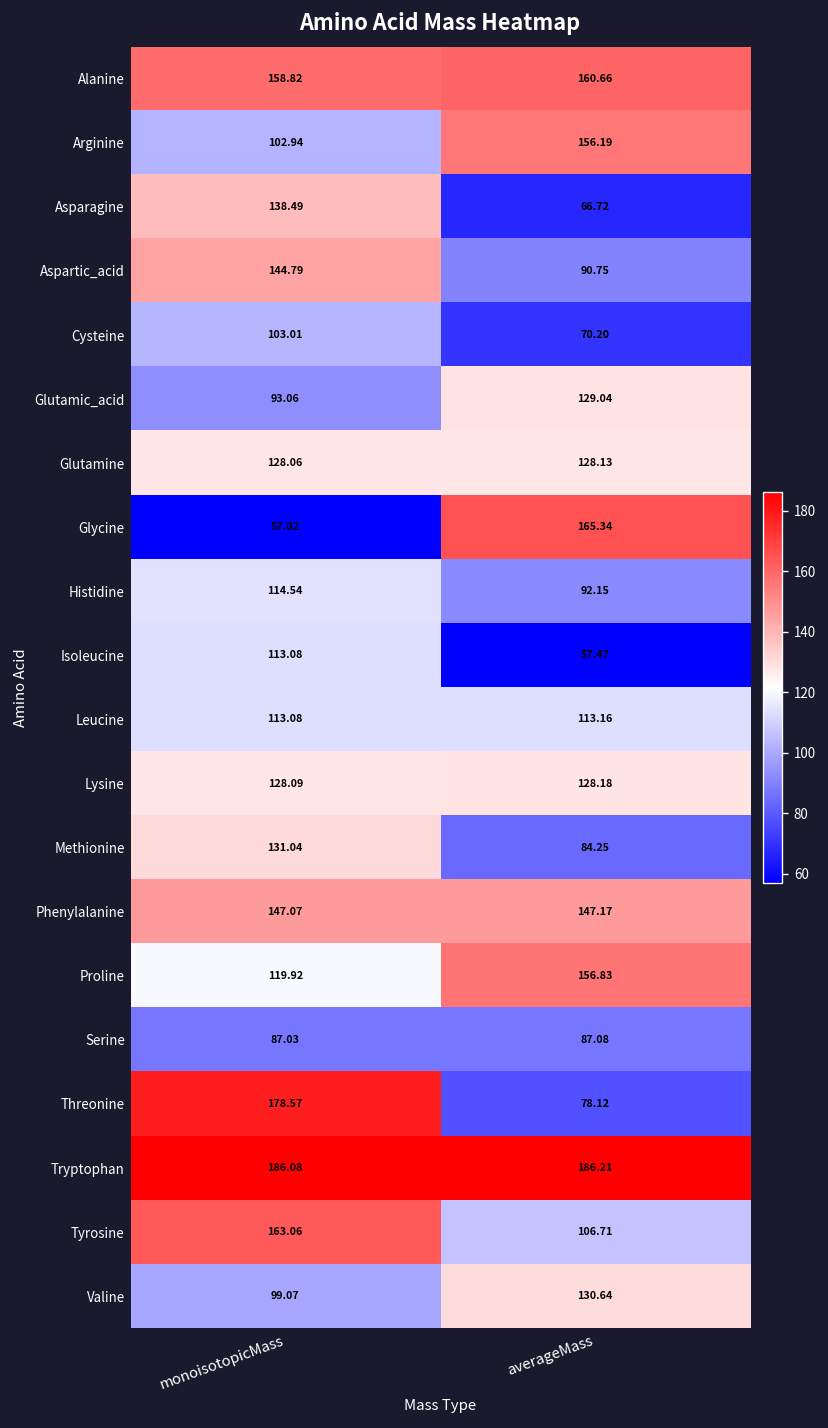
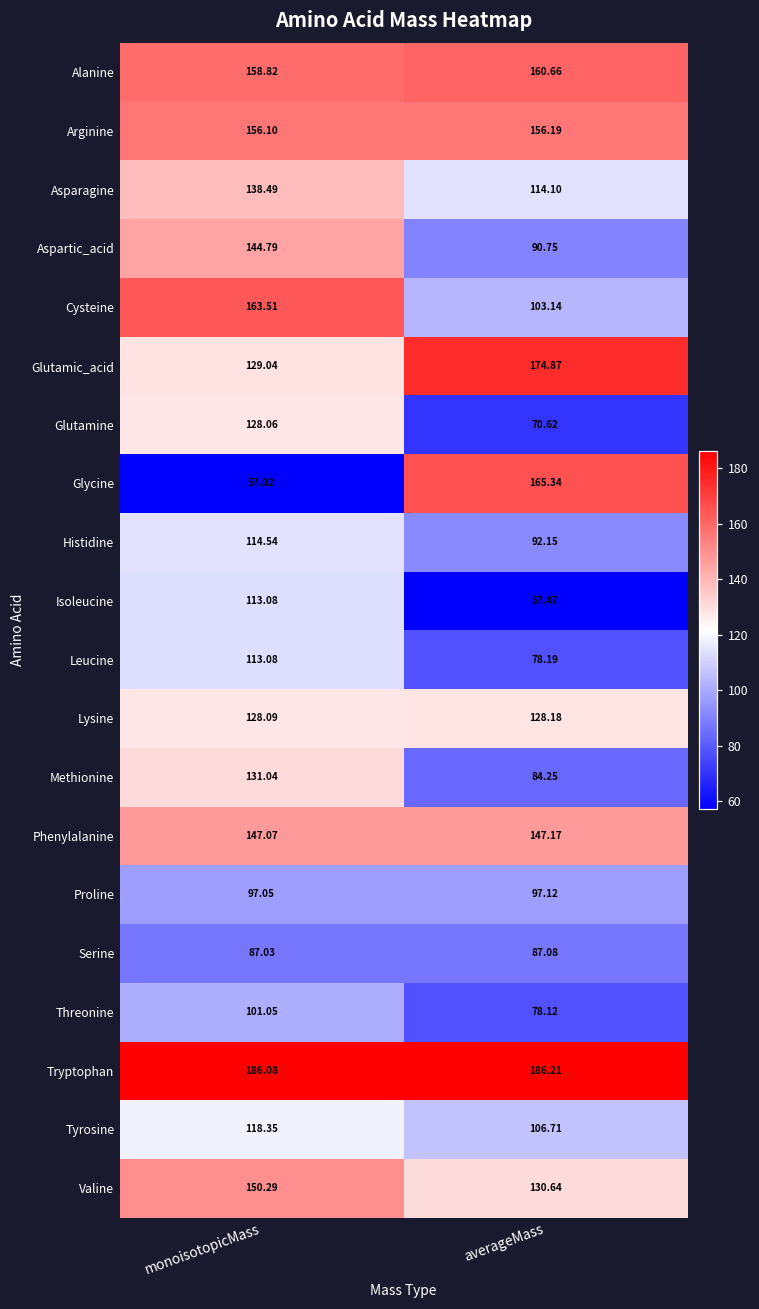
  {
    "Alanine": {
      "monoisotopicMass": 158.82,
      "averageMass": 160.66
    },
    "Arginine": {
-     "monoisotopicMass": 102.94,
+     "monoisotopicMass": 156.10,
      "averageMass": 156.19
    },
    "Asparagine": {
      "monoisotopicMass": 138.49,
-     "averageMass": 66.72
+     "averageMass": 114.10
    },
    "Aspartic_acid": {
      "monoisotopicMass": 144.79,
      "averageMass": 90.75
    },
    "Cysteine": {
-     "monoisotopicMass": 103.01,
-     "averageMass": 70.20
+     "monoisotopicMass": 163.51,
+     "averageMass": 103.14
    },
    "Glutamic_acid": {
-     "monoisotopicMass": 93.06,
-     "averageMass": 129.04
+     "monoisotopicMass": 129.04,
+     "averageMass": 174.87
    },
    "Glutamine": {
      "monoisotopicMass": 128.06,
-     "averageMass": 128.13
+     "averageMass": 70.62
    },
    "Glycine": {
      "monoisotopicMass": 57.02,
      "averageMass": 165.34
    },
    "Histidine": {
      "monoisotopicMass": 114.54,
      "averageMass": 92.15
    },
    "Isoleucine": {
      "monoisotopicMass": 113.08,
      "averageMass": 57.47
    },
    "Leucine": {
      "monoisotopicMass": 113.08,
-     "averageMass": 113.16
+     "averageMass": 78.19
    },
    "Lysine": {
      "monoisotopicMass": 128.09,
      "averageMass": 128.18
    },
    "Methionine": {
      "monoisotopicMass": 131.04,
      "averageMass": 84.25
    },
    "Phenylalanine": {
      "monoisotopicMass": 147.07,
      "averageMass": 147.17
    },
    "Proline": {
-     "monoisotopicMass": 119.92,
-     "averageMass": 156.83
+     "monoisotopicMass": 97.05,
+     "averageMass": 97.12
    },
    "Serine": {
      "monoisotopicMass": 87.03,
      "averageMass": 87.08
    },
    "Threonine": {
-     "monoisotopicMass": 178.57,
+     "monoisotopicMass": 101.05,
      "averageMass": 78.12
    },
    "Tryptophan": {
      "monoisotopicMass": 186.08,
      "averageMass": 186.21
    },
    "Tyrosine": {
-     "monoisotopicMass": 163.06,
+     "monoisotopicMass": 118.35,
      "averageMass": 106.71
    },
    "Valine": {
-     "monoisotopicMass": 99.07,
+     "monoisotopicMass": 150.29,
      "averageMass": 130.64
    }
  }
